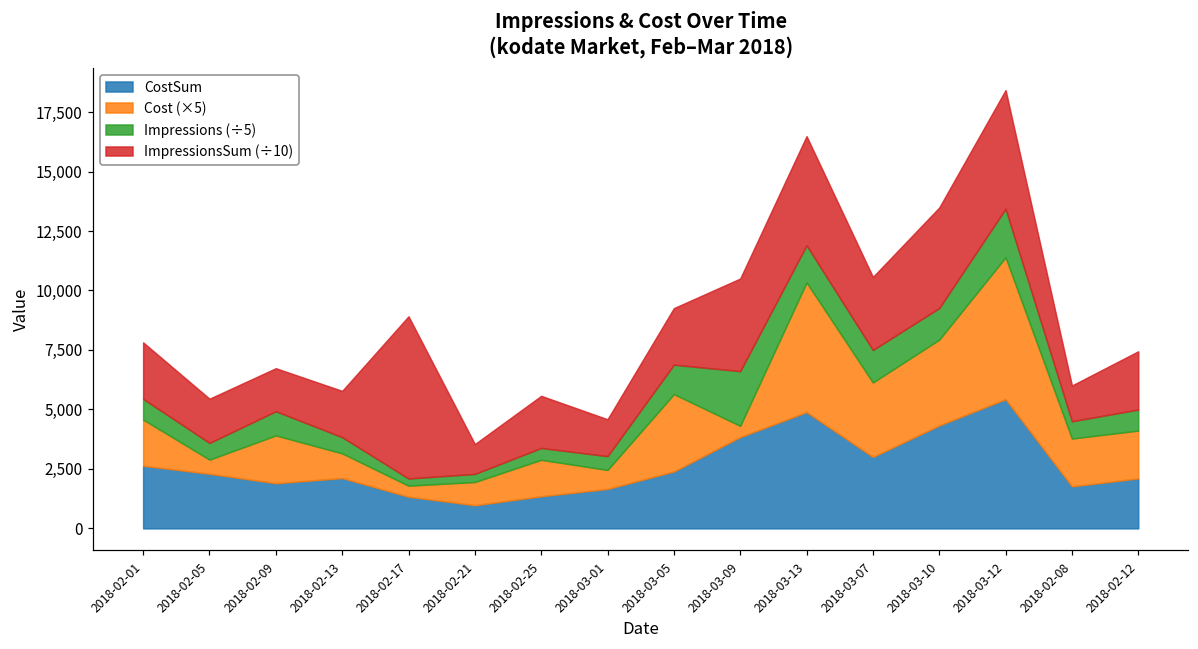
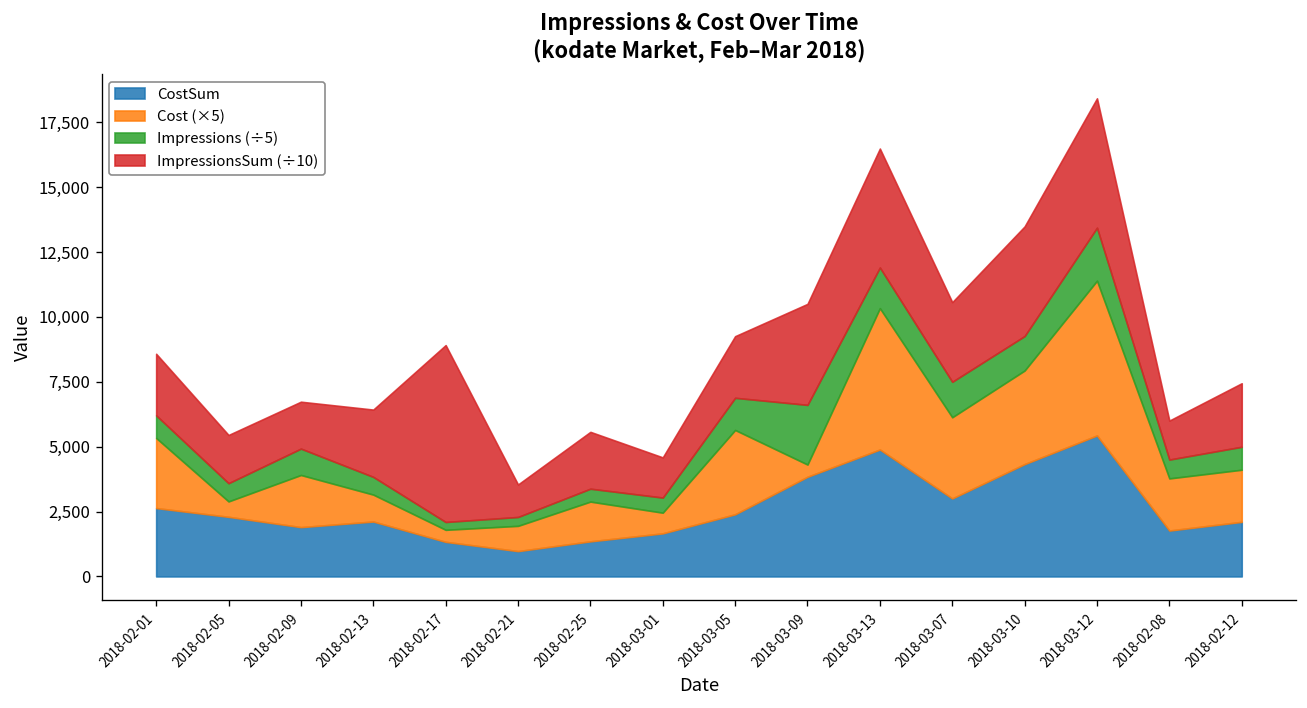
  {
    "CostSum": {
      "2018-02-01": "2,600",
      "2018-02-05": "2,300",
      "2018-02-09": "1,900",
      "2018-02-13": "2,100",
      "2018-02-17": "1,300",
      "2018-02-21": "1,000",
      "2018-02-25": "1,400",
      "2018-03-01": "1,700",
      "2018-03-05": "2,400",
      "2018-03-09": "3,800",
      "2018-03-13": "4,900",
      "2018-03-07": "3,000",
      "2018-03-10": "4,300",
      "2018-03-12": "5,400",
      "2018-02-08": "1,800",
      "2018-02-12": "2,100"
    },
    "Cost (×5)": {
-     "2018-02-01": "1,900",
+     "2018-02-01": "2,700",
      "2018-02-05": "600",
      "2018-02-09": "2,000",
      "2018-02-13": "1,000",
      "2018-02-17": "500",
      "2018-02-21": "1,000",
      "2018-02-25": "1,500",
      "2018-03-01": "800",
      "2018-03-05": "3,200",
      "2018-03-09": "500",
      "2018-03-13": "5,400",
      "2018-03-07": "3,100",
      "2018-03-10": "3,600",
      "2018-03-12": "6,000",
      "2018-02-08": "2,000",
      "2018-02-12": "2,000"
    },
    "Impressions (÷5)": {
      "2018-02-01": "900",
      "2018-02-05": "700",
      "2018-02-09": "1,000",
      "2018-02-13": "700",
      "2018-02-17": "300",
      "2018-02-21": "300",
      "2018-02-25": "500",
      "2018-03-01": "600",
      "2018-03-05": "1,200",
      "2018-03-09": "2,300",
      "2018-03-13": "1,600",
      "2018-03-07": "1,400",
      "2018-03-10": "1,300",
      "2018-03-12": "2,000",
      "2018-02-08": "700",
      "2018-02-12": "900"
    },
    "ImpressionsSum (÷10)": {
      "2018-02-01": "2,400",
      "2018-02-05": "1,900",
      "2018-02-09": "1,800",
-     "2018-02-13": "1,900",
+     "2018-02-13": "2,600",
      "2018-02-17": "6,800",
      "2018-02-21": "1,300",
      "2018-02-25": "2,200",
      "2018-03-01": "1,500",
      "2018-03-05": "2,400",
      "2018-03-09": "3,900",
      "2018-03-13": "4,600",
      "2018-03-07": "3,100",
      "2018-03-10": "4,200",
      "2018-03-12": "5,000",
      "2018-02-08": "1,500",
      "2018-02-12": "2,400"
    }
  }
